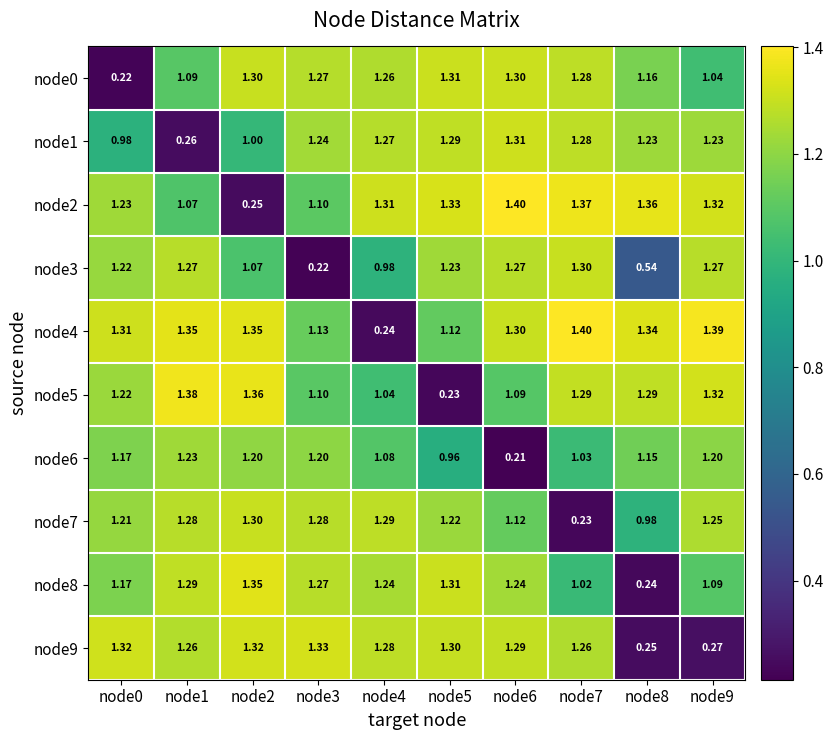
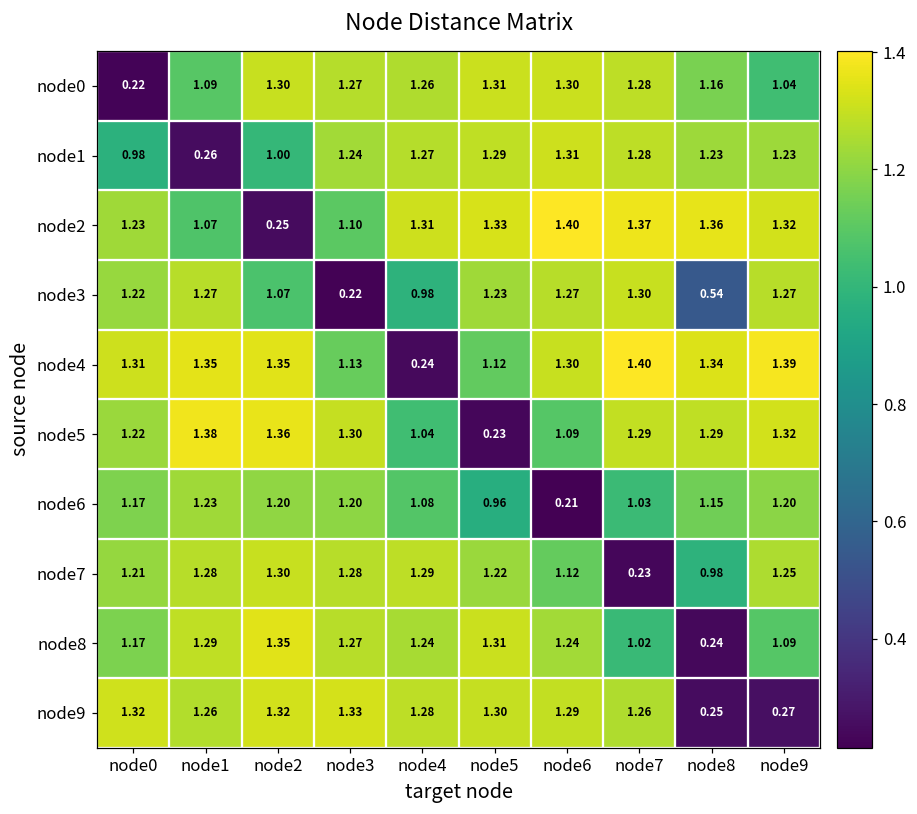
  {
    "node0": {
      "node0": 0.22,
      "node1": 1.09,
      "node2": 1.30,
      "node3": 1.27,
      "node4": 1.26,
      "node5": 1.31,
      "node6": 1.30,
      "node7": 1.28,
      "node8": 1.16,
      "node9": 1.04
    },
    "node1": {
      "node0": 0.98,
      "node1": 0.26,
      "node2": 1.00,
      "node3": 1.24,
      "node4": 1.27,
      "node5": 1.29,
      "node6": 1.31,
      "node7": 1.28,
      "node8": 1.23,
      "node9": 1.23
    },
    "node2": {
      "node0": 1.23,
      "node1": 1.07,
      "node2": 0.25,
      "node3": 1.10,
      "node4": 1.31,
      "node5": 1.33,
      "node6": 1.40,
      "node7": 1.37,
      "node8": 1.36,
      "node9": 1.32
    },
    "node3": {
      "node0": 1.22,
      "node1": 1.27,
      "node2": 1.07,
      "node3": 0.22,
      "node4": 0.98,
      "node5": 1.23,
      "node6": 1.27,
      "node7": 1.30,
      "node8": 0.54,
      "node9": 1.27
    },
    "node4": {
      "node0": 1.31,
      "node1": 1.35,
      "node2": 1.35,
      "node3": 1.13,
      "node4": 0.24,
      "node5": 1.12,
      "node6": 1.30,
      "node7": 1.40,
      "node8": 1.34,
      "node9": 1.39
    },
    "node5": {
      "node0": 1.22,
      "node1": 1.38,
      "node2": 1.36,
-     "node3": 1.10,
+     "node3": 1.30,
      "node4": 1.04,
      "node5": 0.23,
      "node6": 1.09,
      "node7": 1.29,
      "node8": 1.29,
      "node9": 1.32
    },
    "node6": {
      "node0": 1.17,
      "node1": 1.23,
      "node2": 1.20,
      "node3": 1.20,
      "node4": 1.08,
      "node5": 0.96,
      "node6": 0.21,
      "node7": 1.03,
      "node8": 1.15,
      "node9": 1.20
    },
    "node7": {
      "node0": 1.21,
      "node1": 1.28,
      "node2": 1.30,
      "node3": 1.28,
      "node4": 1.29,
      "node5": 1.22,
      "node6": 1.12,
      "node7": 0.23,
      "node8": 0.98,
      "node9": 1.25
    },
    "node8": {
      "node0": 1.17,
      "node1": 1.29,
      "node2": 1.35,
      "node3": 1.27,
      "node4": 1.24,
      "node5": 1.31,
      "node6": 1.24,
      "node7": 1.02,
      "node8": 0.24,
      "node9": 1.09
    },
    "node9": {
      "node0": 1.32,
      "node1": 1.26,
      "node2": 1.32,
      "node3": 1.33,
      "node4": 1.28,
      "node5": 1.30,
      "node6": 1.29,
      "node7": 1.26,
      "node8": 0.25,
      "node9": 0.27
    }
  }
